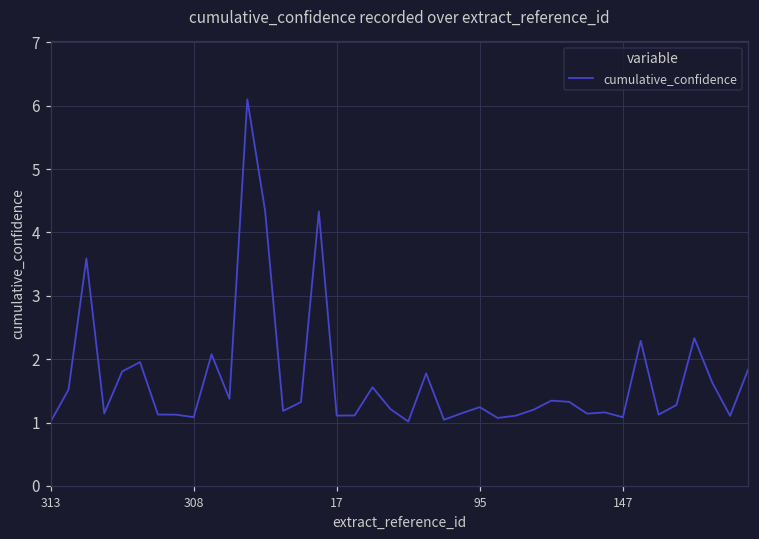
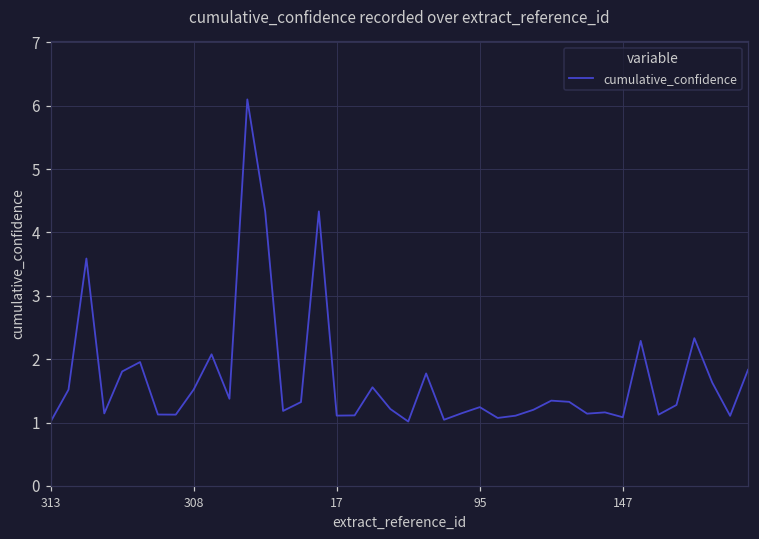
  {
    "313": 1.0,
-   "308": 1.1,
+   "308": 1.5,
    "95": 1.2,
    "147": 1.1
  }
